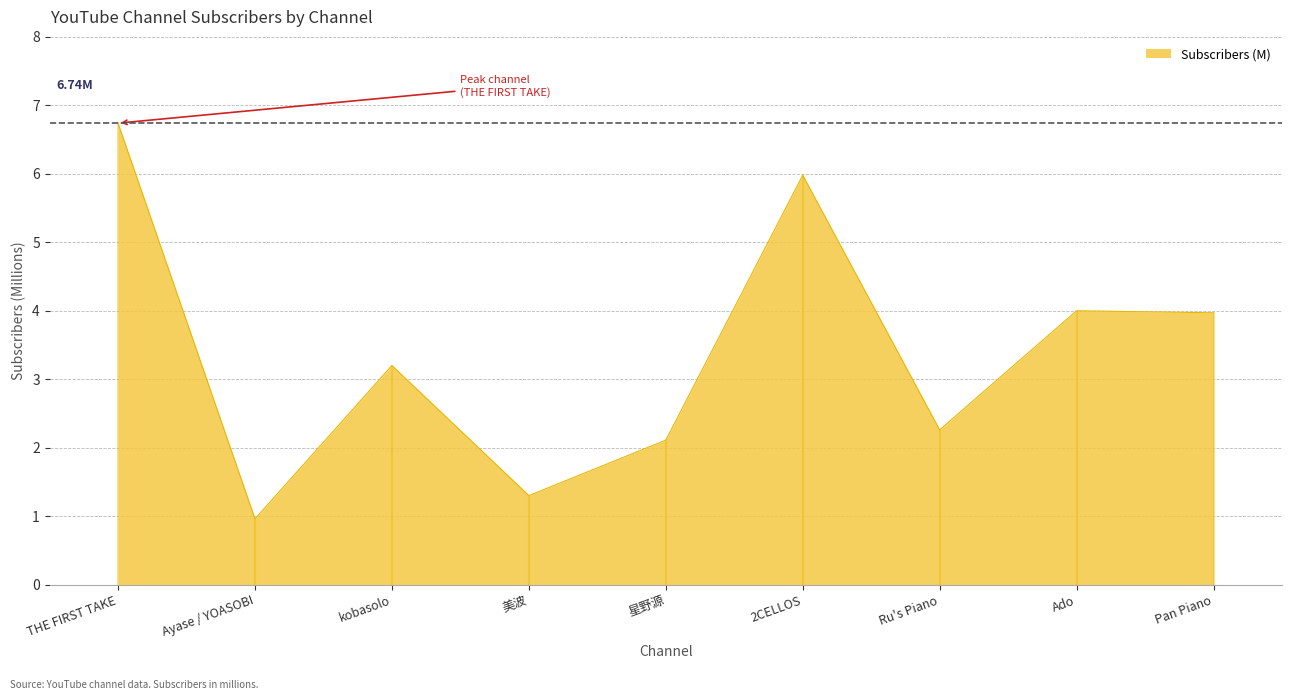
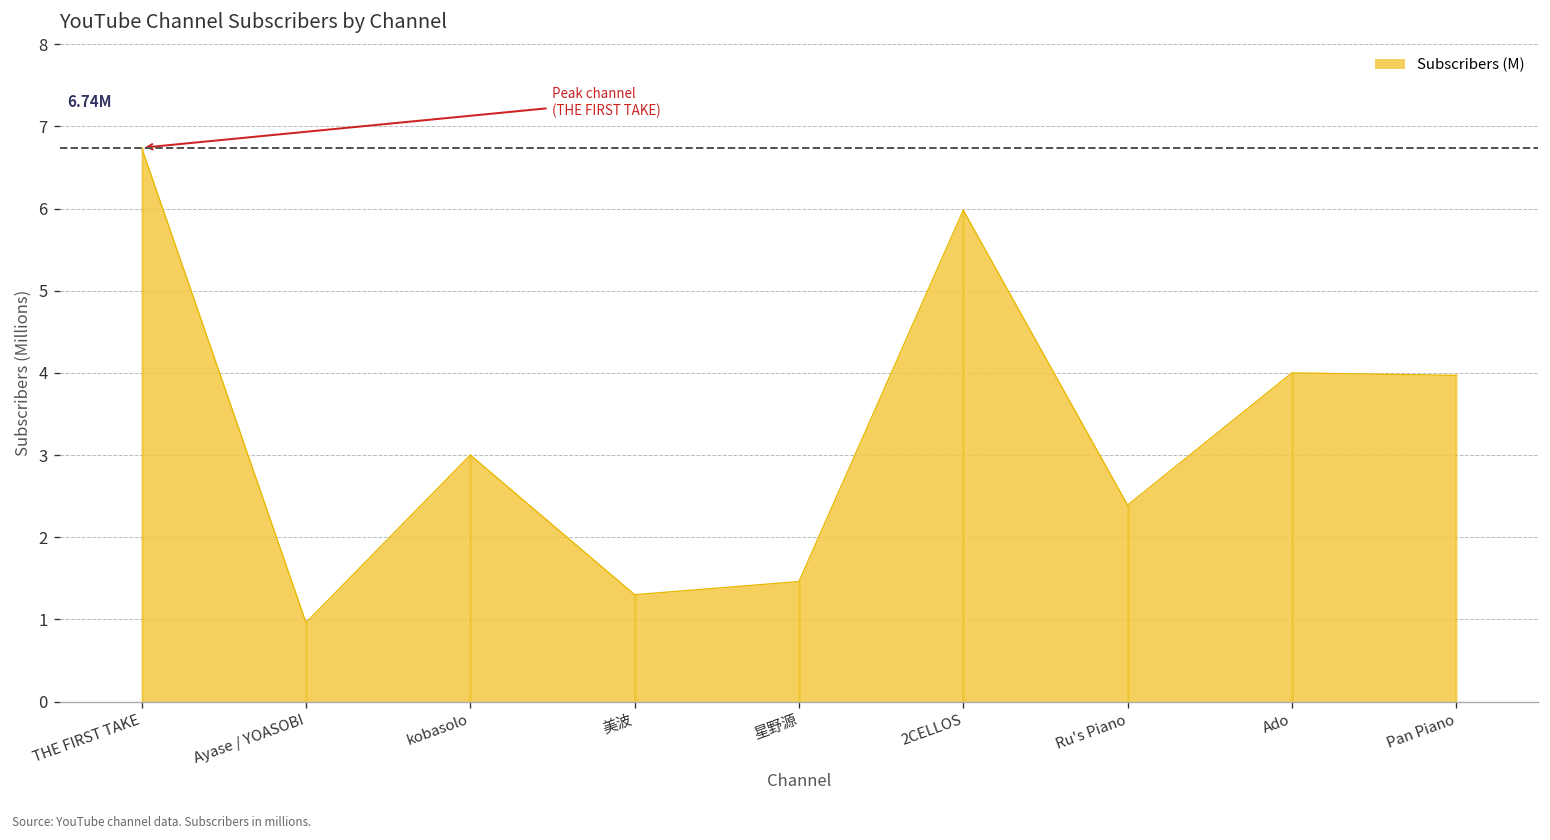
  {
    "Subscribers (M)": {
-     "kobasolo": 3.2,
-     "星野源": 2.1,
-     "Ru's Piano": 2.3
+     "kobasolo": 3.0,
+     "星野源": 1.5,
+     "Ru's Piano": 2.4
    }
  }
